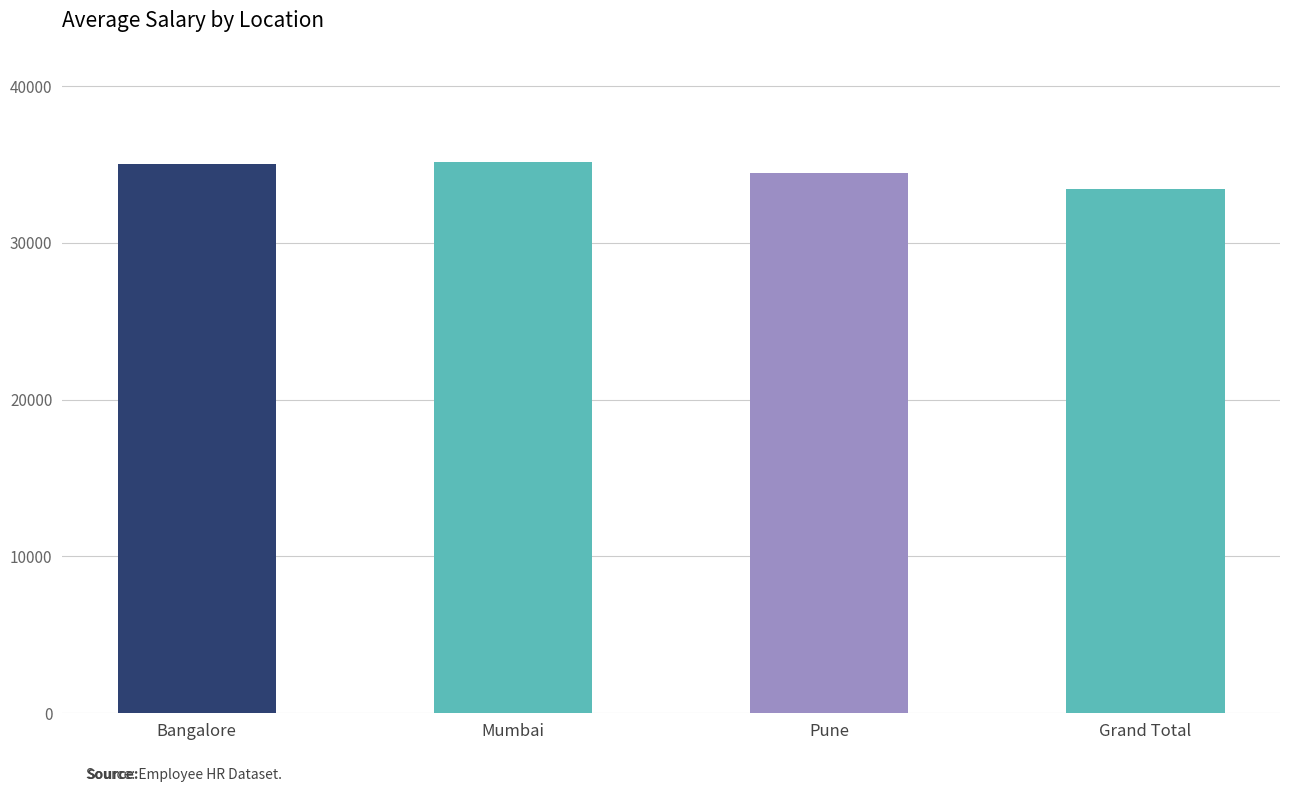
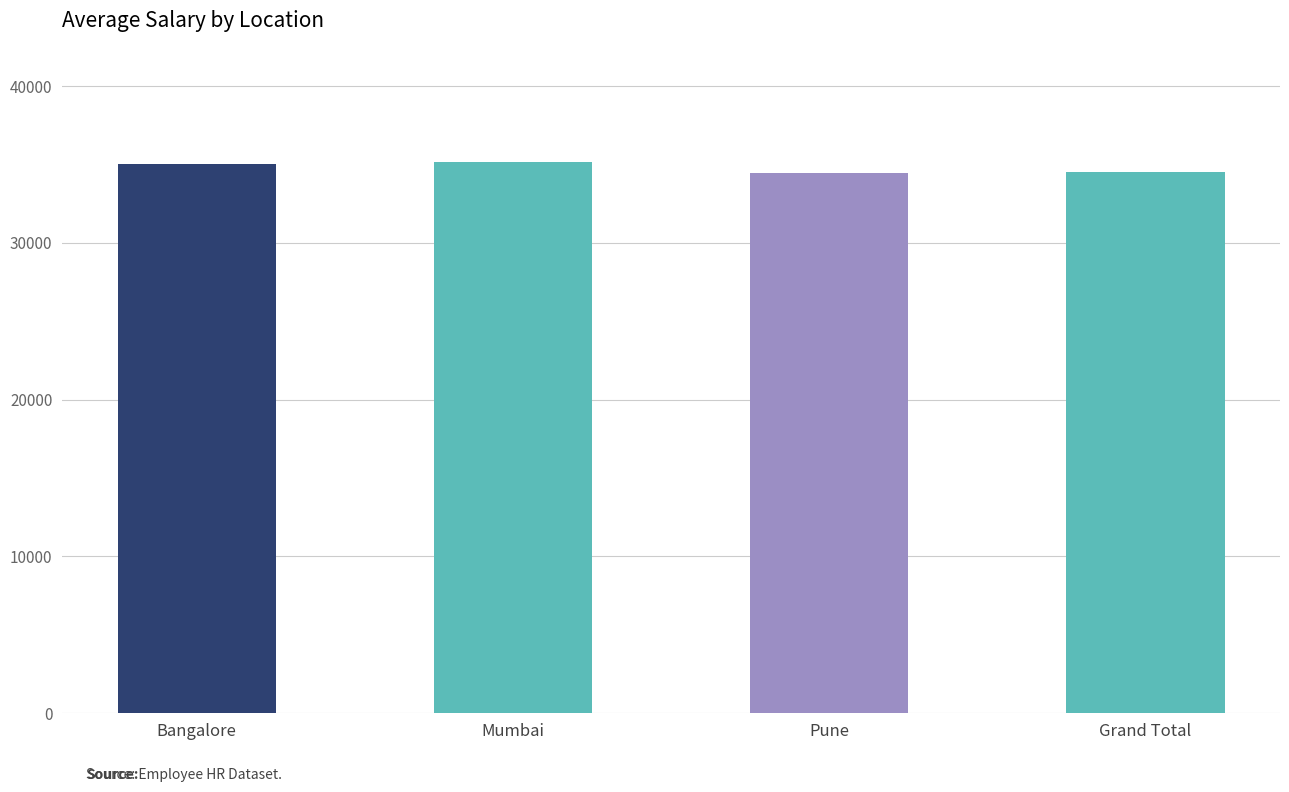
  {
    "Bangalore": 35000,
    "Mumbai": 35200,
    "Pune": 34500,
-   "Grand Total": 33400
+   "Grand Total": 34500
  }
